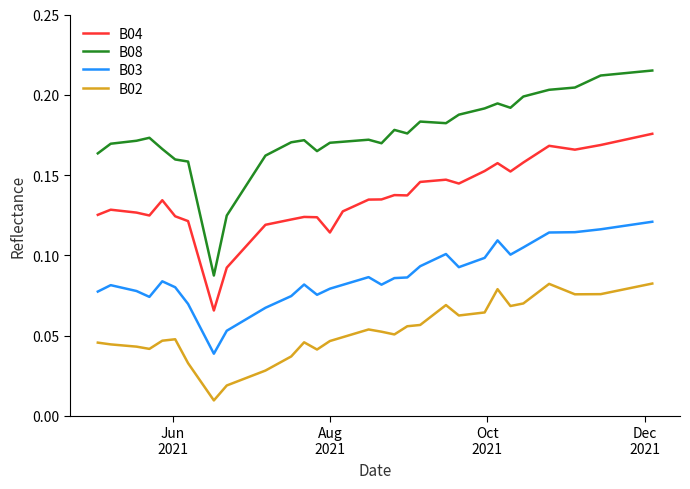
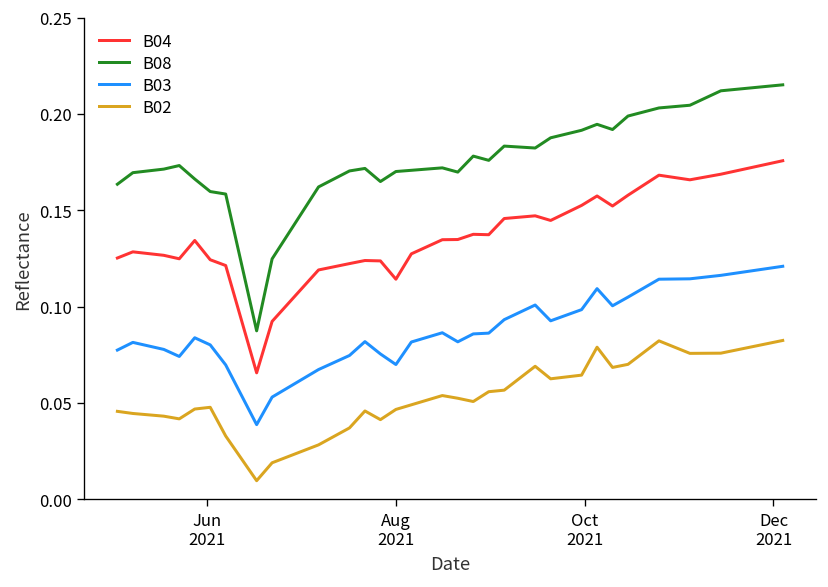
  {
    "B04": {
      "Aug 2021": 0.114
    },
    "B08": {
      "Aug 2021": 0.170
    },
    "B03": {
-     "Aug 2021": 0.079
+     "Aug 2021": 0.070
    },
    "B02": {
      "Aug 2021": 0.047
    }
  }
